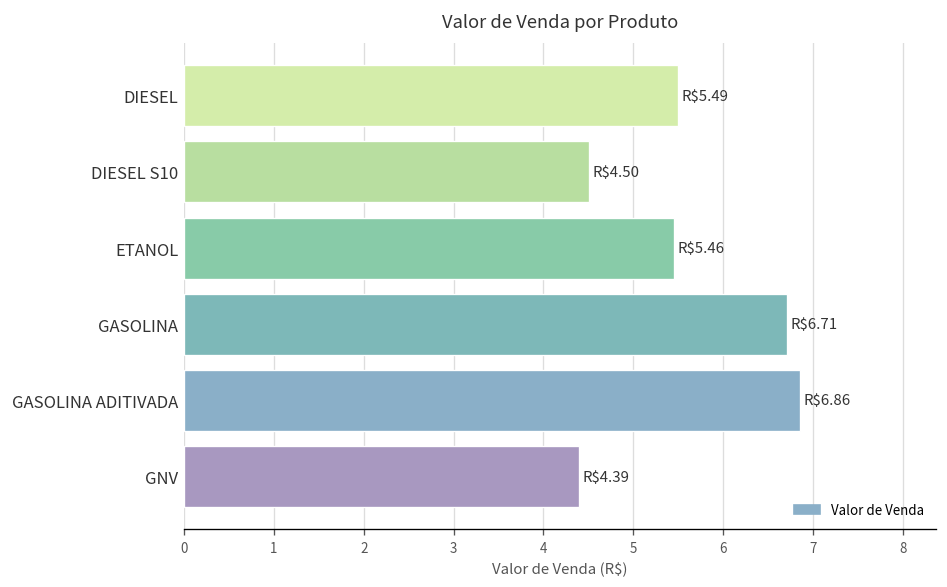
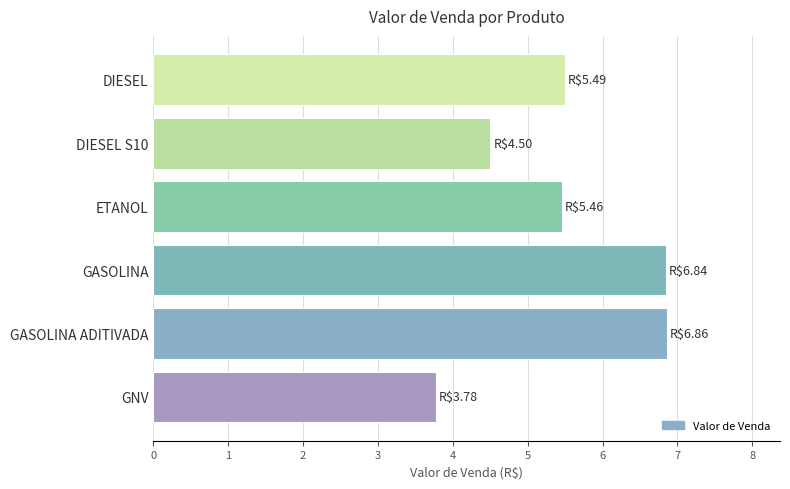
  {
    "DIESEL": "$5.49",
    "DIESEL S10": "$4.50",
    "ETANOL": "$5.46",
-   "GASOLINA": "$6.71",
+   "GASOLINA": "$6.84",
    "GASOLINA ADITIVADA": "$6.86",
-   "GNV": "$4.39"
+   "GNV": "$3.78"
  }
